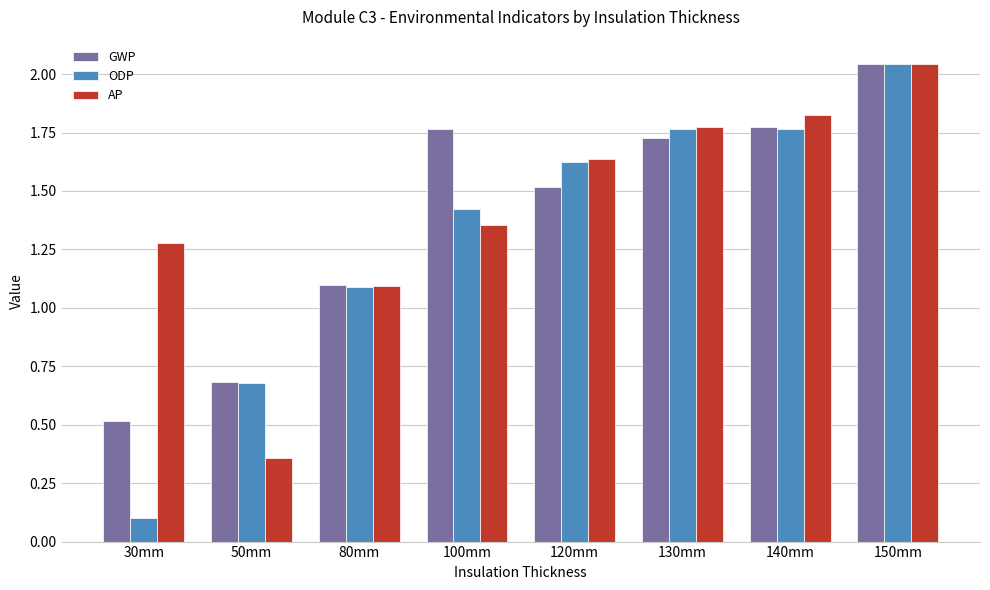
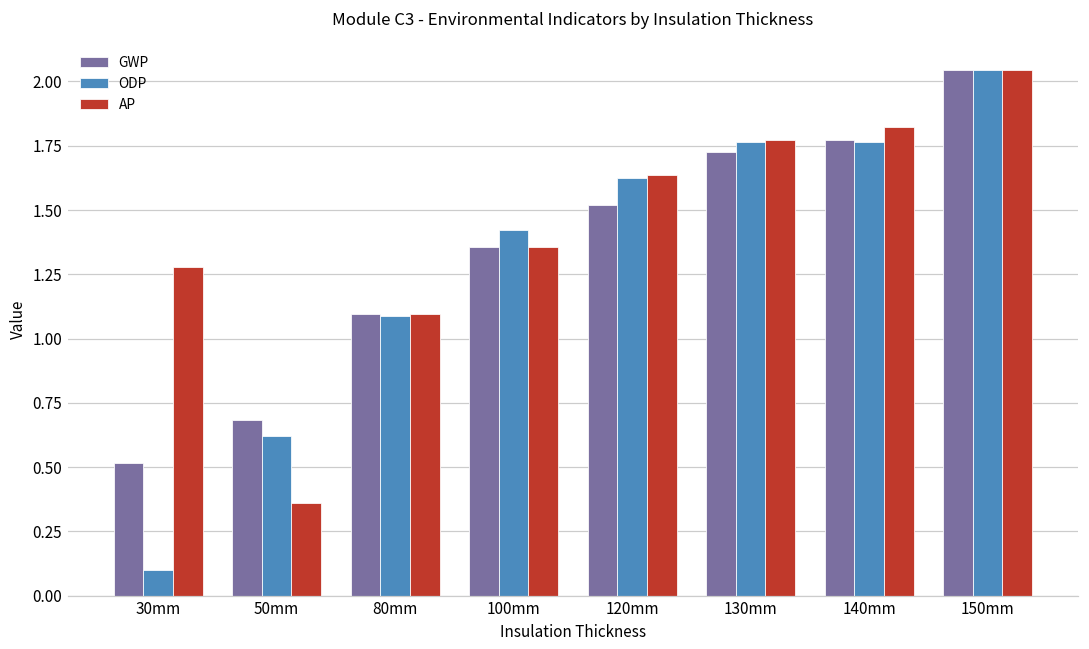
  {
    "GWP": {
      "30mm": 0.52,
      "50mm": 0.68,
      "80mm": 1.10,
-     "100mm": 1.77,
+     "100mm": 1.36,
      "120mm": 1.52,
      "130mm": 1.73,
      "140mm": 1.77,
      "150mm": 2.05
    },
    "ODP": {
      "30mm": 0.10,
-     "50mm": 0.68,
+     "50mm": 0.62,
      "80mm": 1.09,
      "100mm": 1.42,
      "120mm": 1.63,
      "130mm": 1.77,
      "140mm": 1.77,
      "150mm": 2.04
    },
    "AP": {
      "30mm": 1.28,
      "50mm": 0.36,
      "80mm": 1.10,
      "100mm": 1.36,
      "120mm": 1.64,
      "130mm": 1.77,
      "140mm": 1.82,
      "150mm": 2.04
    }
  }
